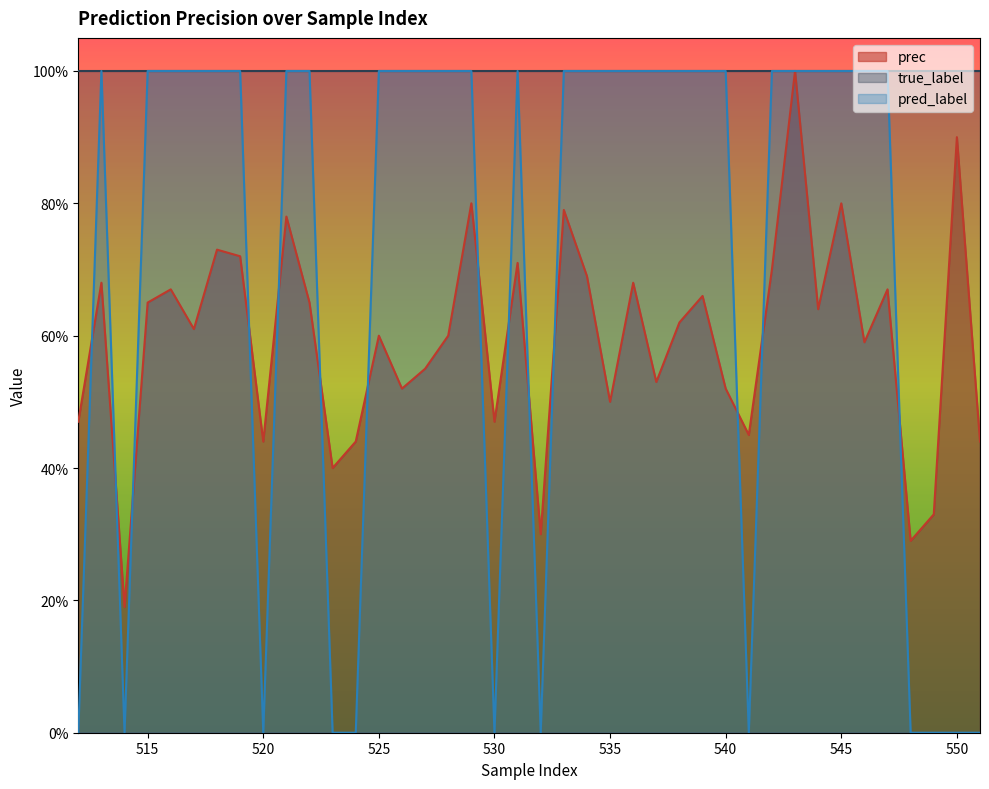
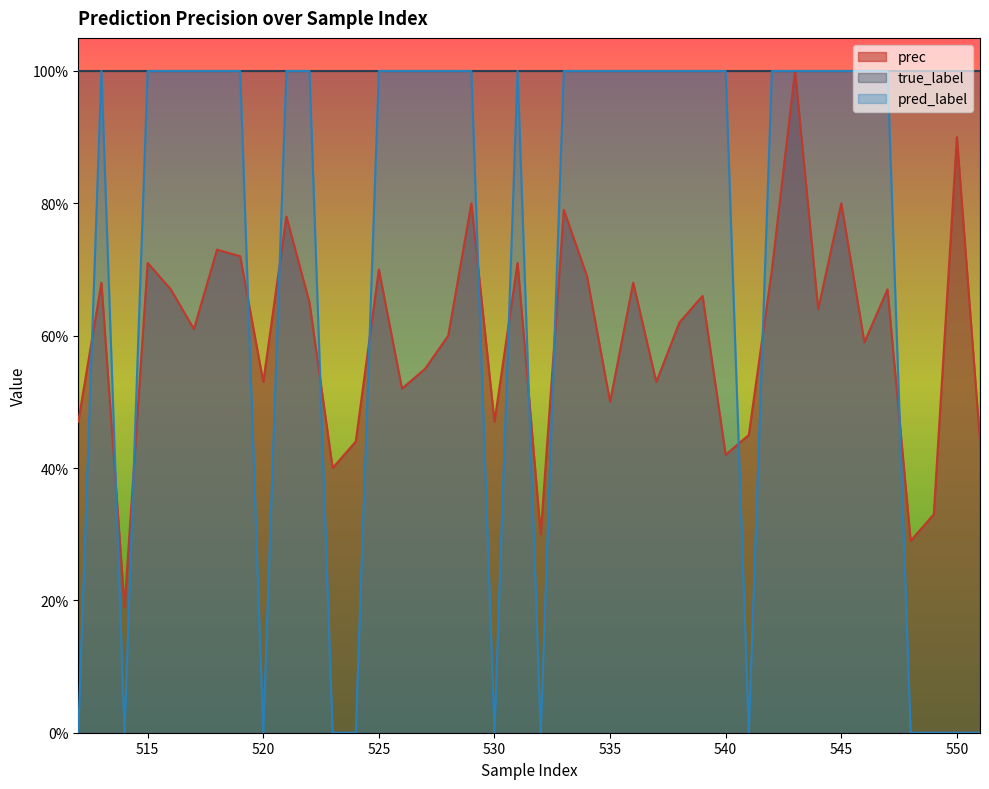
  {
    "prec": {
-     "515": "65%",
-     "520": "44%",
-     "525": "60%",
+     "515": "71%",
+     "520": "53%",
+     "525": "70%",
      "530": "47%",
      "535": "50%",
-     "540": "52%",
+     "540": "42%",
      "545": "80%",
      "550": "90%"
    },
    "true_label": {
      "520": "100%",
      "530": "100%"
    },
    "pred_label": {
      "520": "0%",
      "530": "0%",
      "550": "0%"
    }
  }
